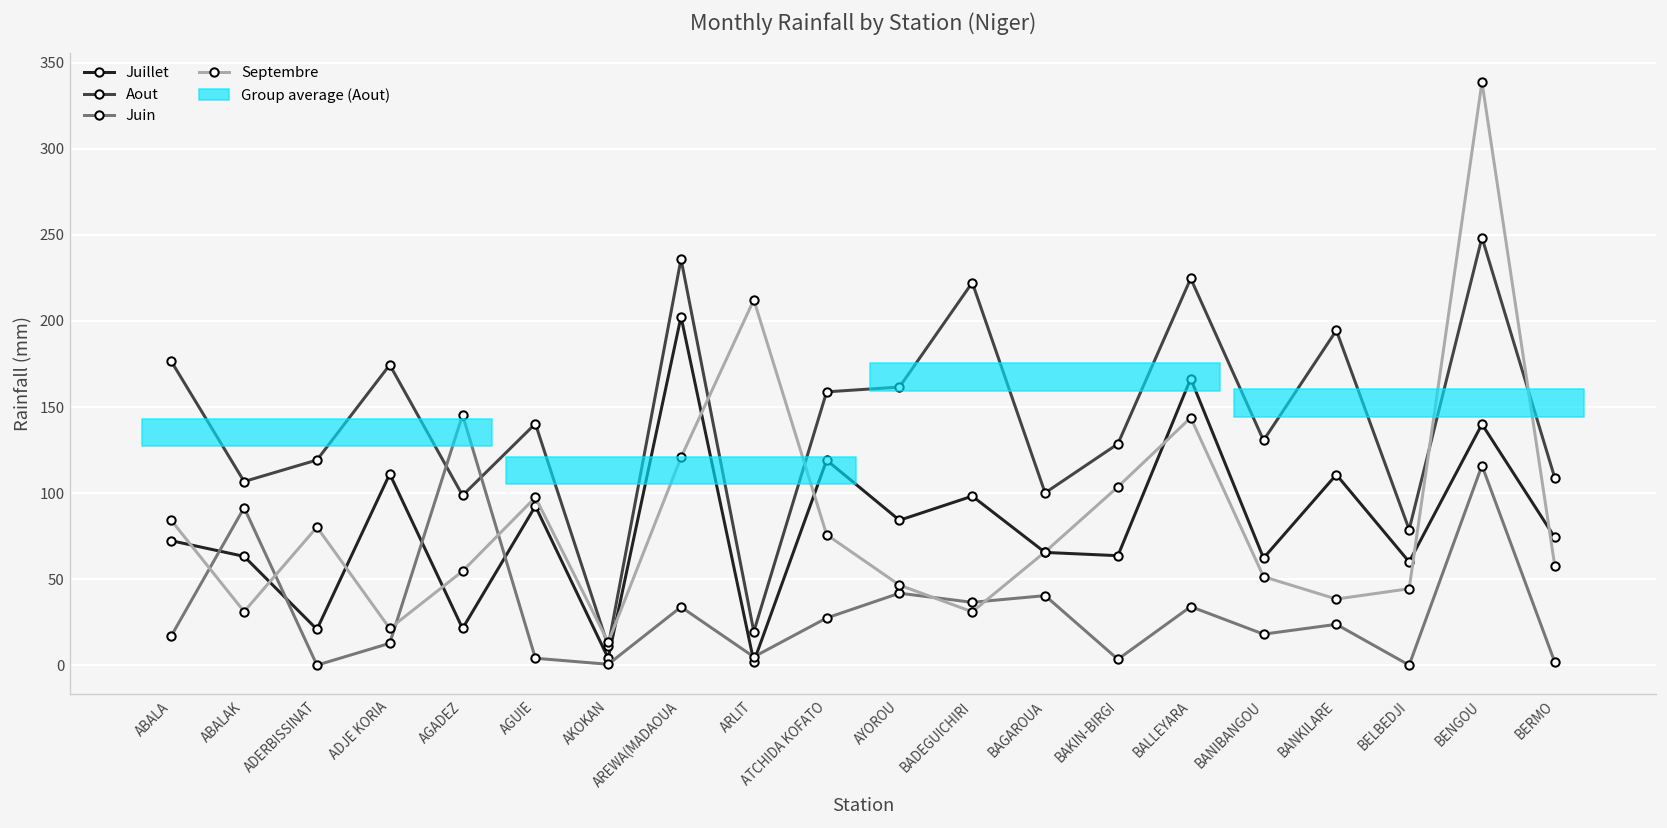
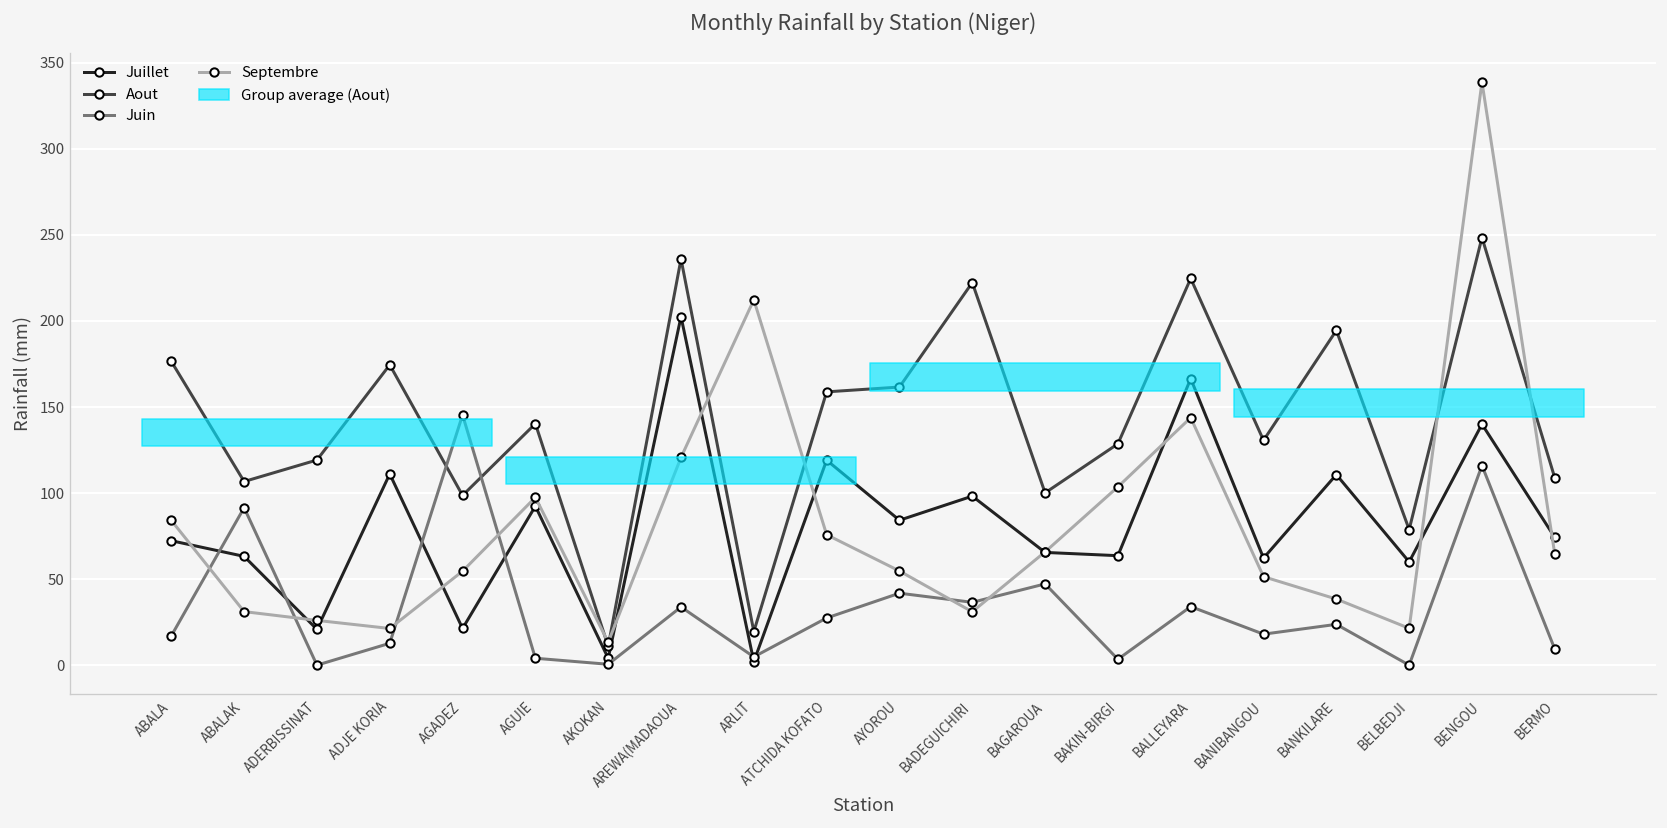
  {
    "Juin": {
      "ABALA": 17,
      "ABALAK": 92,
      "ADERBISSINAT": 0,
      "ADJE KORIA": 13,
      "AGADEZ": 145,
      "AGUIE": 4,
      "AKOKAN": 1,
      "AREWA(MADAOUA": 34,
      "ARLIT": 5,
      "ATCHIDA KOFATO": 27,
      "AYOROU": 42,
      "BADEGUICHIRI": 37,
-     "BAGAROUA": 40,
+     "BAGAROUA": 47,
      "BAKIN-BIRGI": 3,
      "BALLEYARA": 34,
      "BANIBANGOU": 18,
      "BANKILARE": 24,
      "BELBEDJI": 0,
      "BENGOU": 116,
-     "BERMO": 2
+     "BERMO": 9
    },
    "Septembre": {
      "ABALA": 84,
      "ABALAK": 31,
-     "ADERBISSINAT": 80,
+     "ADERBISSINAT": 26,
      "ADJE KORIA": 21,
      "AGADEZ": 55,
      "AGUIE": 98,
      "AKOKAN": 13,
      "AREWA(MADAOUA": 121,
      "ARLIT": 212,
      "ATCHIDA KOFATO": 76,
-     "AYOROU": 47,
+     "AYOROU": 55,
      "BADEGUICHIRI": 31,
      "BAKIN-BIRGI": 104,
      "BALLEYARA": 144,
      "BANIBANGOU": 51,
      "BANKILARE": 38,
-     "BELBEDJI": 44,
+     "BELBEDJI": 21,
      "BENGOU": 339,
-     "BERMO": 58
+     "BERMO": 65
    }
  }
